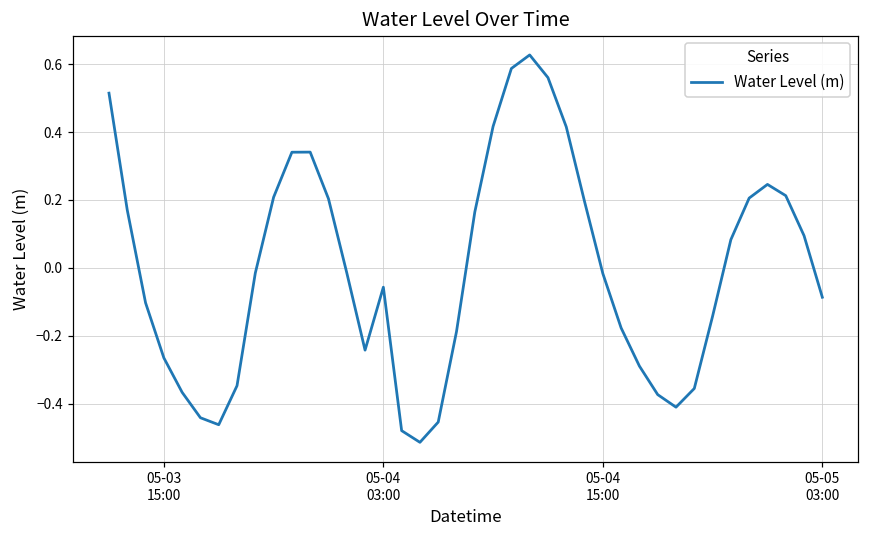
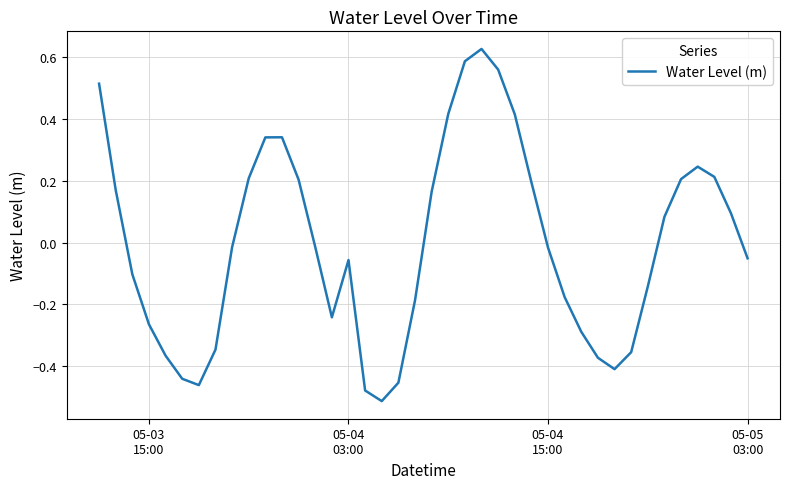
  {
    "05-03 15:00": -0.27,
    "05-04 03:00": -0.06,
    "05-04 15:00": -0.02,
-   "05-05 03:00": -0.09
+   "05-05 03:00": -0.05
  }
